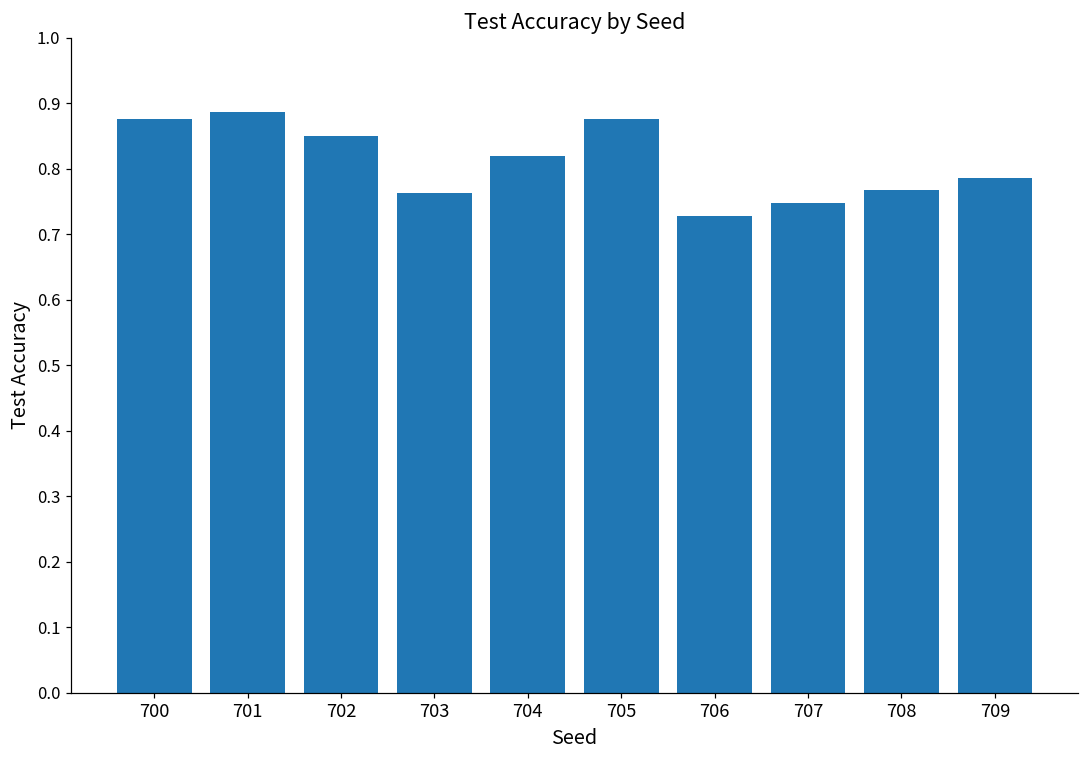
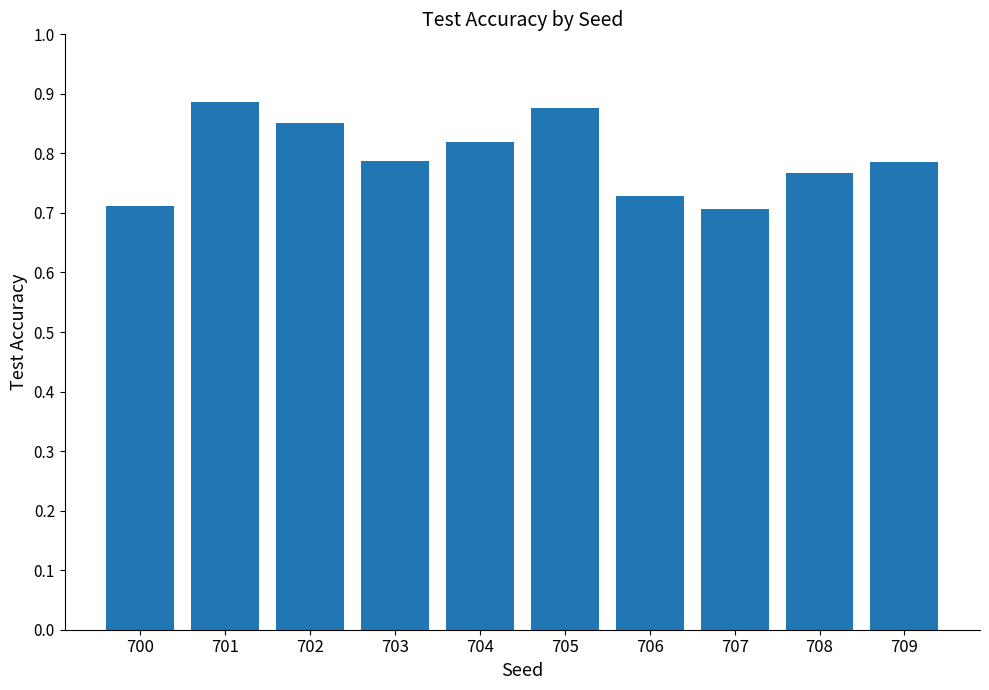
  {
-   "700": 0.88,
+   "700": 0.71,
    "701": 0.89,
    "702": 0.85,
-   "703": 0.76,
+   "703": 0.79,
    "704": 0.82,
    "705": 0.88,
    "706": 0.73,
-   "707": 0.75,
+   "707": 0.71,
    "708": 0.77,
    "709": 0.79
  }
